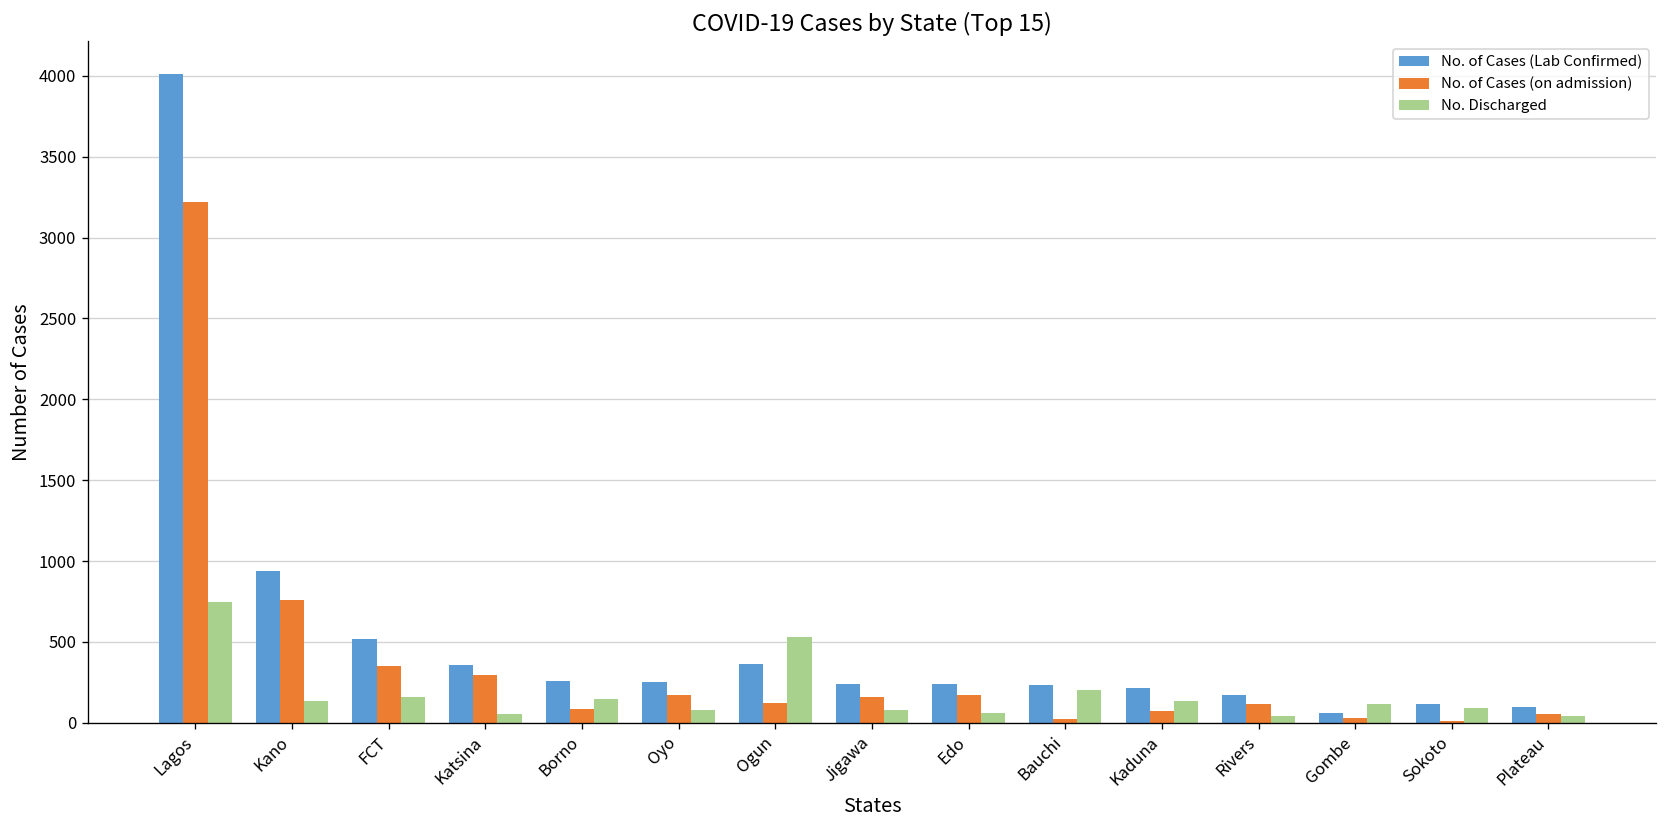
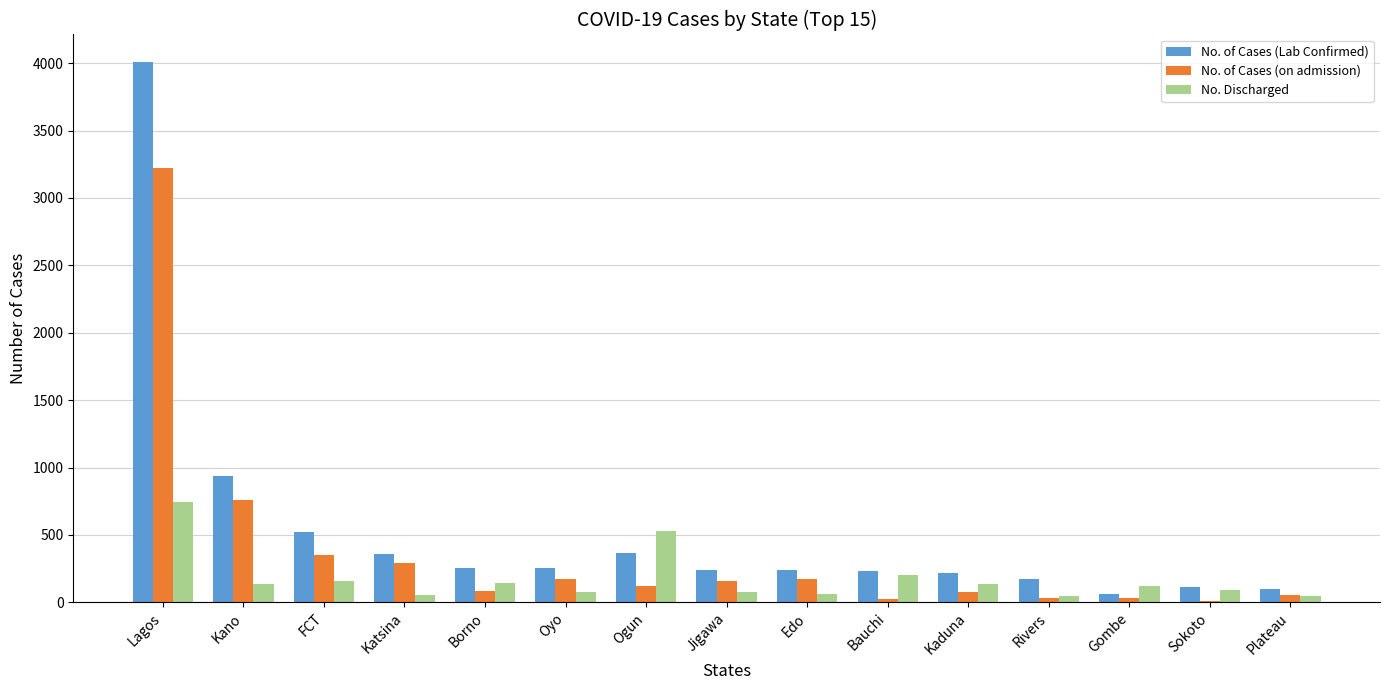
  {
    "No. of Cases (Lab Confirmed)": {
      "Lagos": 4010,
      "Kano": 940,
      "FCT": 520,
      "Katsina": 360,
      "Borno": 260,
      "Oyo": 250,
      "Ogun": 370,
      "Jigawa": 240,
      "Edo": 240,
      "Bauchi": 230,
      "Kaduna": 220,
      "Rivers": 170,
      "Gombe": 60,
      "Sokoto": 120,
      "Plateau": 100
    },
    "No. of Cases (on admission)": {
      "Lagos": 3220,
      "Kano": 760,
      "FCT": 350,
      "Katsina": 290,
      "Borno": 90,
      "Oyo": 170,
      "Ogun": 120,
      "Jigawa": 160,
      "Edo": 170,
      "Bauchi": 20,
      "Kaduna": 80,
-     "Rivers": 120,
+     "Rivers": 30,
      "Gombe": 30,
      "Plateau": 50
    },
    "No. Discharged": {
      "Lagos": 750,
      "Kano": 140,
      "FCT": 160,
      "Katsina": 50,
      "Borno": 150,
      "Oyo": 80,
      "Ogun": 530,
      "Jigawa": 80,
      "Edo": 60,
      "Bauchi": 200,
      "Kaduna": 130,
      "Rivers": 40,
      "Gombe": 120,
      "Sokoto": 90,
      "Plateau": 40
    }
  }
